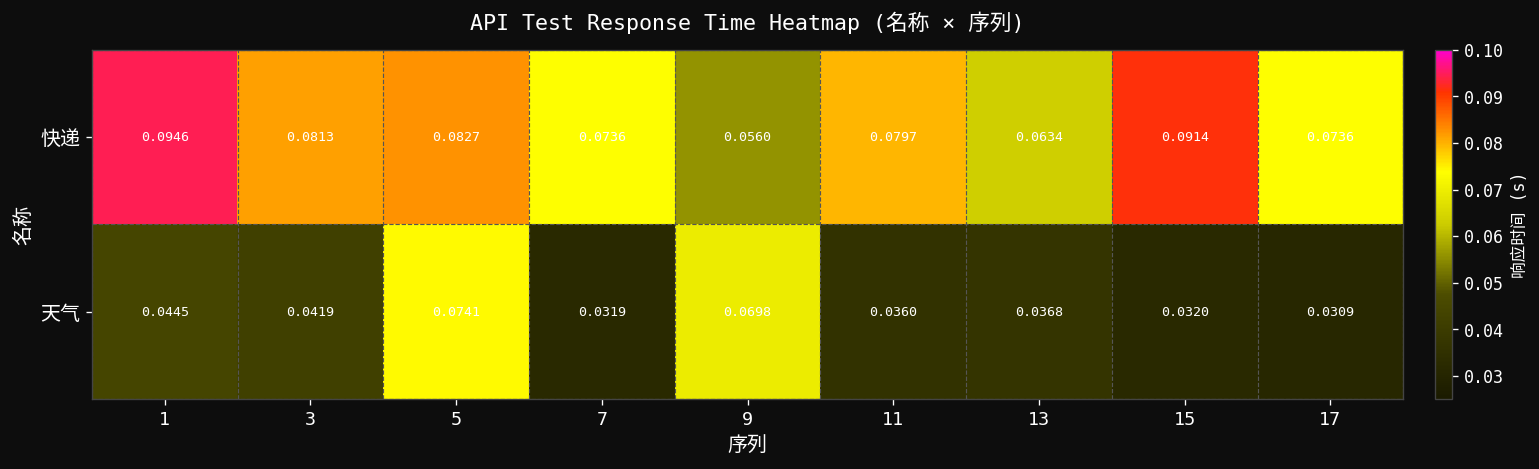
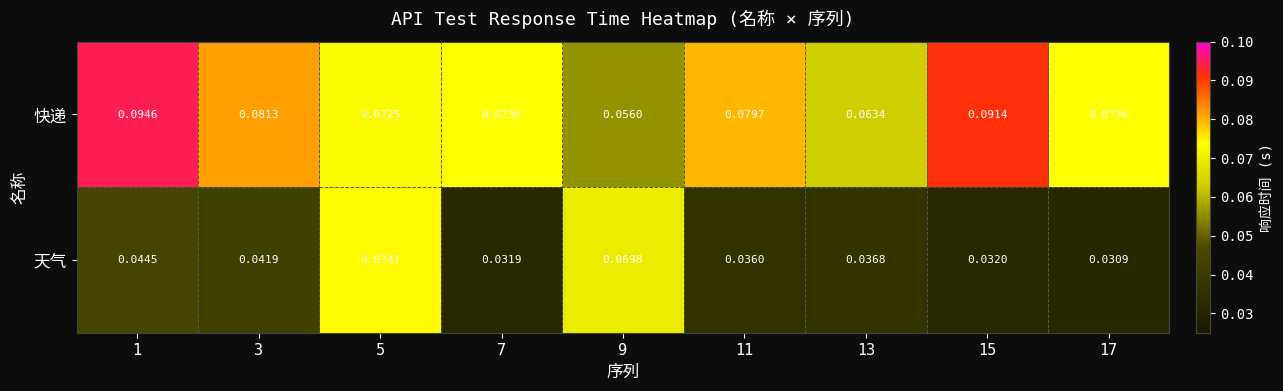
  {
    "快递": {
      "1": 0.0946,
      "3": 0.0813,
-     "5": 0.0827,
+     "5": 0.0725,
      "7": 0.0736,
      "9": 0.0560,
      "11": 0.0797,
      "13": 0.0634,
      "15": 0.0914,
      "17": 0.0736
    },
    "天气": {
      "1": 0.0445,
      "3": 0.0419,
      "5": 0.0741,
      "7": 0.0319,
      "9": 0.0698,
      "11": 0.0360,
      "13": 0.0368,
      "15": 0.0320,
      "17": 0.0309
    }
  }
